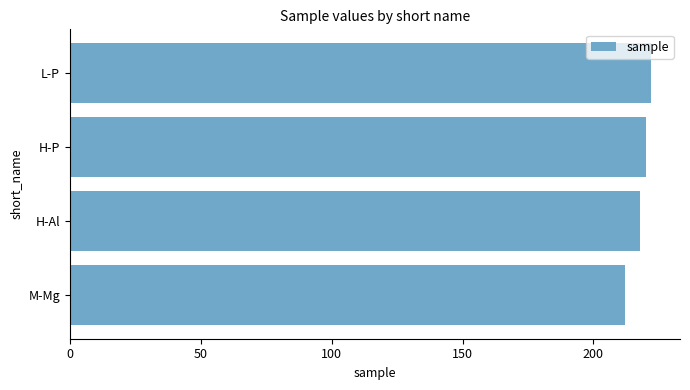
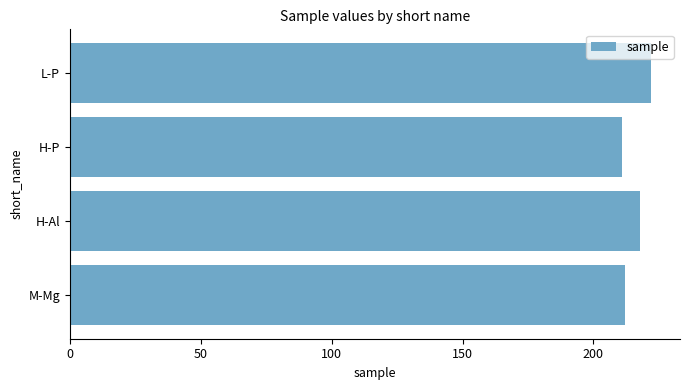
  {
    "L-P": 222,
-   "H-P": 220,
+   "H-P": 211,
    "H-Al": 218,
    "M-Mg": 212
  }
